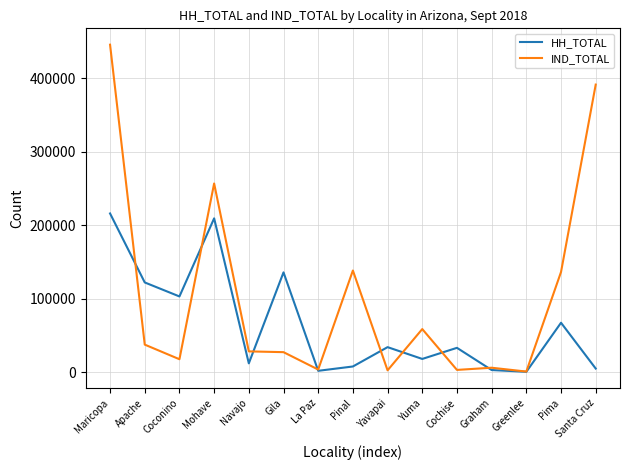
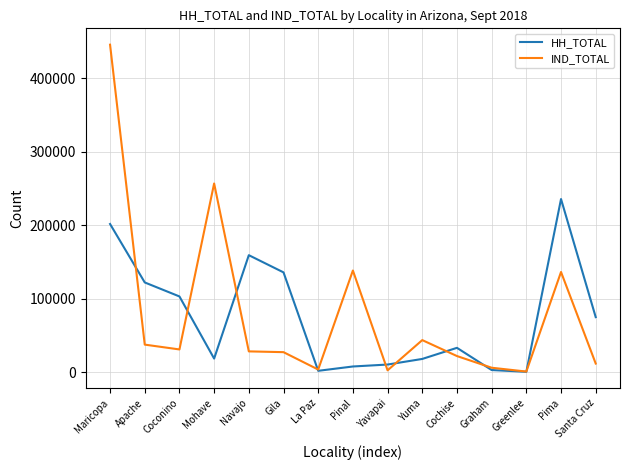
  {
    "HH_TOTAL": {
-     "Maricopa": 220000,
+     "Maricopa": 200000,
      "Apache": 120000,
      "Coconino": 100000,
-     "Mohave": 210000,
-     "Navajo": 10000,
+     "Mohave": 20000,
+     "Navajo": 160000,
      "Gila": 140000,
      "Pinal": 10000,
-     "Yavapai": 30000,
+     "Yavapai": 10000,
      "Yuma": 20000,
      "Cochise": 30000,
-     "Pima": 70000,
-     "Santa Cruz": 0
+     "Pima": 240000,
+     "Santa Cruz": 70000
    },
    "IND_TOTAL": {
      "Maricopa": 450000,
      "Apache": 40000,
-     "Coconino": 20000,
+     "Coconino": 30000,
      "Mohave": 260000,
      "Navajo": 30000,
      "Gila": 30000,
      "Pinal": 140000,
      "Yavapai": 0,
-     "Yuma": 60000,
-     "Cochise": 0,
+     "Yuma": 40000,
+     "Cochise": 20000,
      "Pima": 140000,
-     "Santa Cruz": 390000
+     "Santa Cruz": 10000
    }
  }
